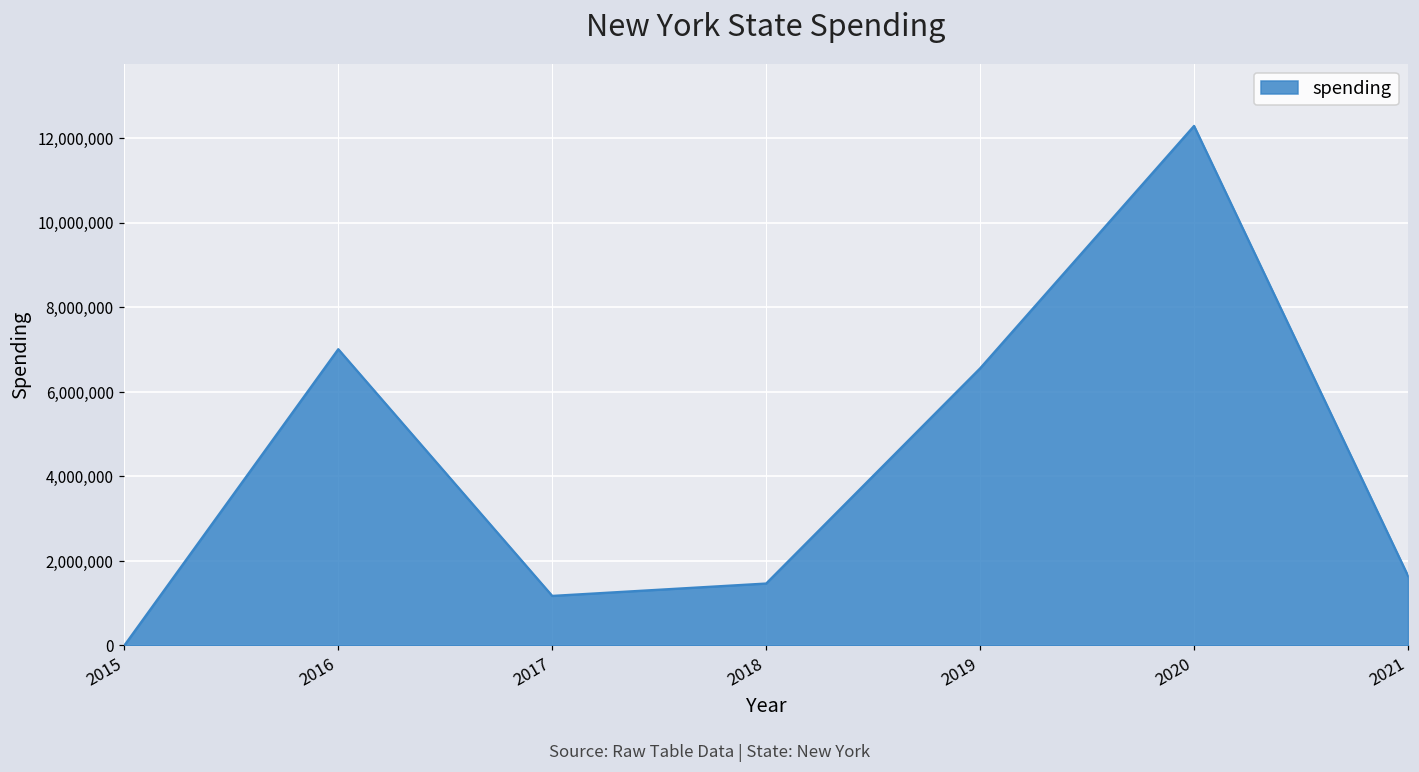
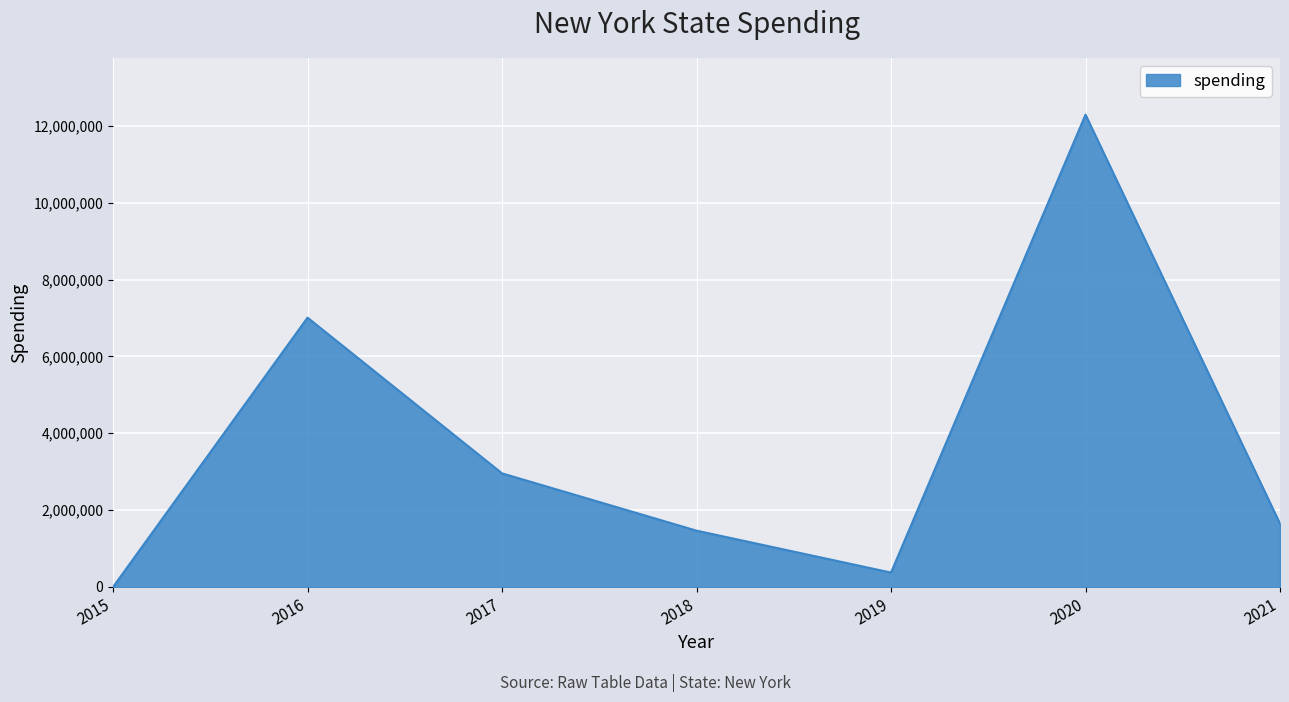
  {
    "2015": "0",
    "2016": "7,000,000",
-   "2017": "1,200,000",
+   "2017": "3,000,000",
    "2018": "1,500,000",
-   "2019": "6,600,000",
+   "2019": "400,000",
    "2020": "12,300,000",
    "2021": "1,600,000"
  }
